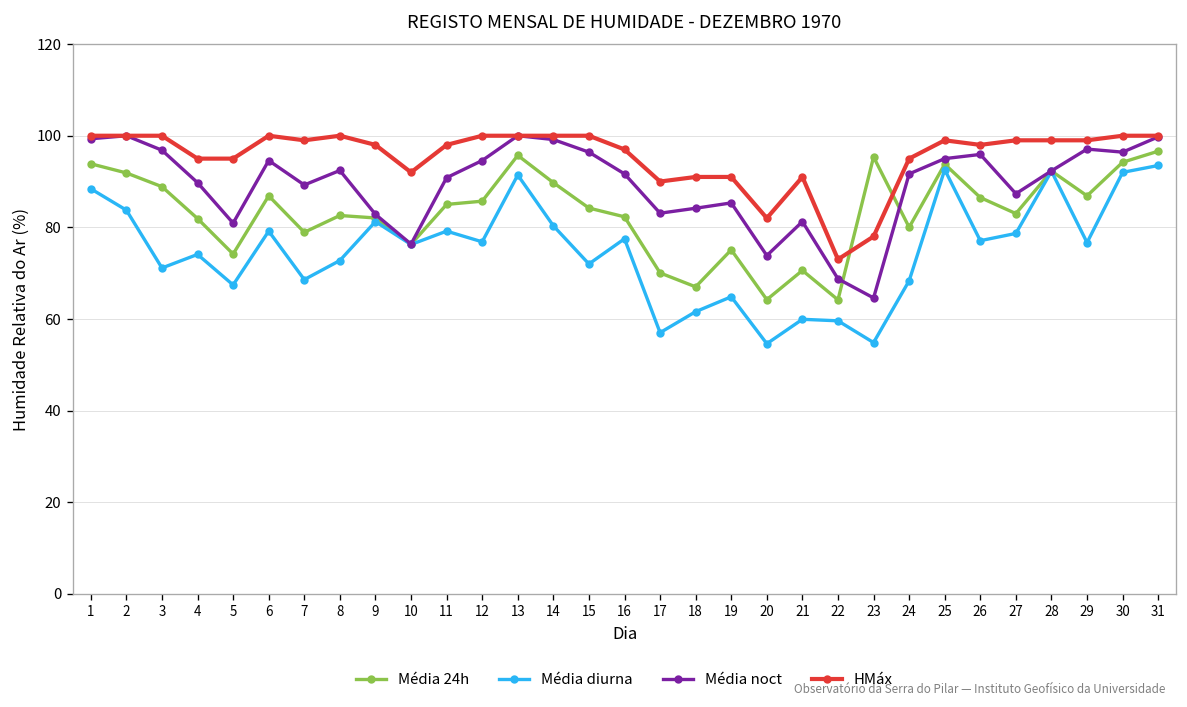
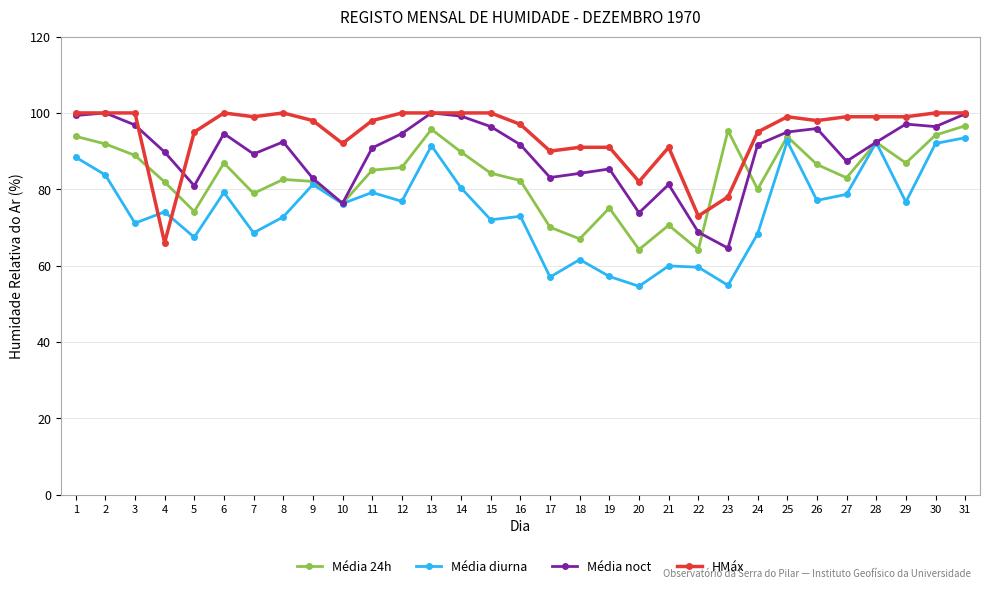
  {
    "Média 24h": {
      "1": 94,
      "2": 92,
      "3": 89,
      "4": 82,
      "5": 74,
      "6": 87,
      "7": 79,
      "8": 83,
      "9": 82,
      "11": 85,
      "12": 86,
      "13": 96,
      "14": 90,
      "15": 84,
      "16": 82,
      "17": 70,
      "18": 67,
      "19": 75,
      "20": 64,
      "21": 71,
      "22": 64,
      "23": 95,
      "24": 80,
      "25": 94,
      "26": 87,
      "27": 83,
      "29": 87,
      "30": 94,
      "31": 97
    },
    "Média diurna": {
      "1": 88,
      "2": 84,
      "3": 71,
      "4": 74,
      "5": 67,
      "6": 79,
      "7": 69,
      "8": 73,
      "9": 81,
      "11": 79,
      "12": 77,
      "13": 91,
      "14": 80,
      "15": 72,
-     "16": 77,
+     "16": 73,
      "17": 57,
      "18": 62,
-     "19": 65,
+     "19": 57,
      "20": 55,
      "21": 60,
      "22": 60,
      "23": 55,
      "24": 68,
      "25": 93,
      "26": 77,
      "27": 79,
      "29": 77,
      "30": 92,
      "31": 94
    },
    "Média noct": {
      "1": 99,
      "3": 97,
      "4": 90,
      "5": 81,
      "6": 95,
      "7": 89,
      "8": 92,
      "9": 83,
      "11": 91,
      "12": 95,
      "14": 99,
      "15": 96,
      "16": 92,
      "17": 83,
      "18": 84,
      "19": 85,
      "20": 74,
      "21": 81,
      "22": 69,
      "23": 65,
      "24": 92,
      "25": 95,
      "26": 96,
      "27": 87,
      "29": 97,
      "30": 96
    },
    "HMáx": {
      "1": 100,
      "3": 100,
-     "4": 95,
+     "4": 66,
      "5": 95,
      "6": 100,
      "7": 99,
      "8": 100,
      "9": 98,
      "10": 92,
      "11": 98,
      "12": 100,
      "14": 100,
      "15": 100,
      "16": 97,
      "17": 90,
      "18": 91,
      "19": 91,
      "20": 82,
      "21": 91,
      "22": 73,
      "23": 78,
      "24": 95,
      "25": 99,
      "26": 98,
      "27": 99,
      "28": 99,
      "29": 99,
      "30": 100
    }
  }
